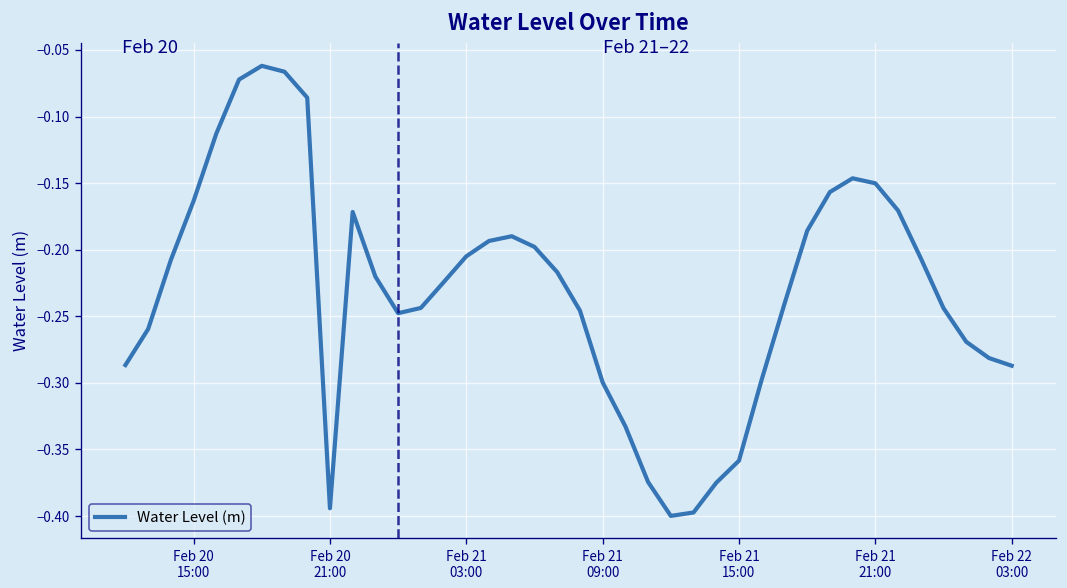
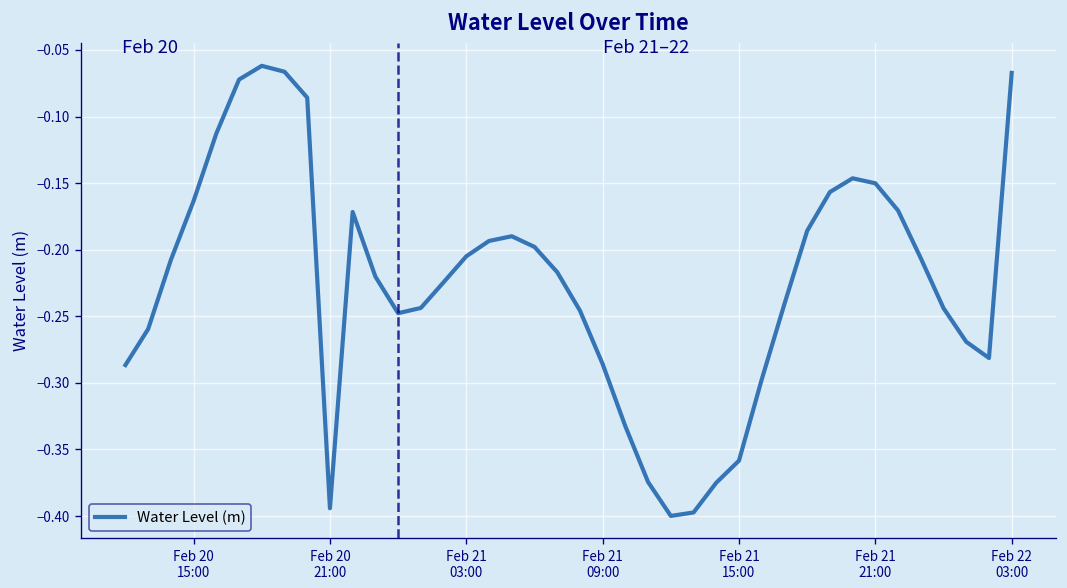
  {
    "Feb 20 15:00": -0.163,
    "Feb 20 21:00": -0.394,
    "Feb 21 03:00": -0.205,
-   "Feb 21 09:00": -0.300,
+   "Feb 21 09:00": -0.286,
    "Feb 21 15:00": -0.358,
    "Feb 21 21:00": -0.150,
-   "Feb 22 03:00": -0.287
+   "Feb 22 03:00": -0.067
  }
